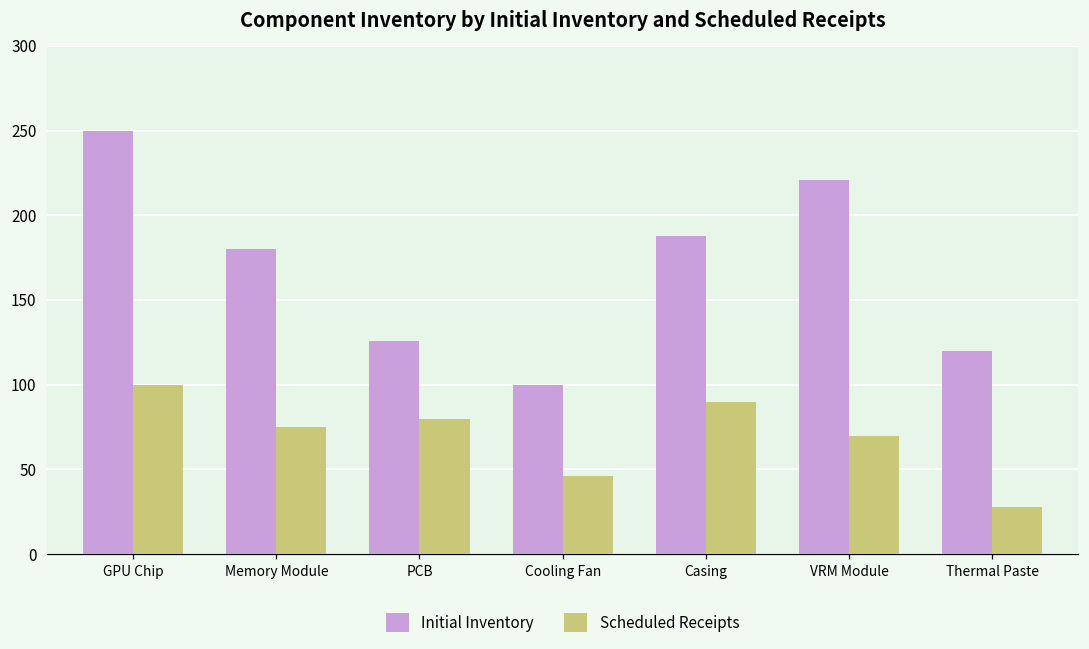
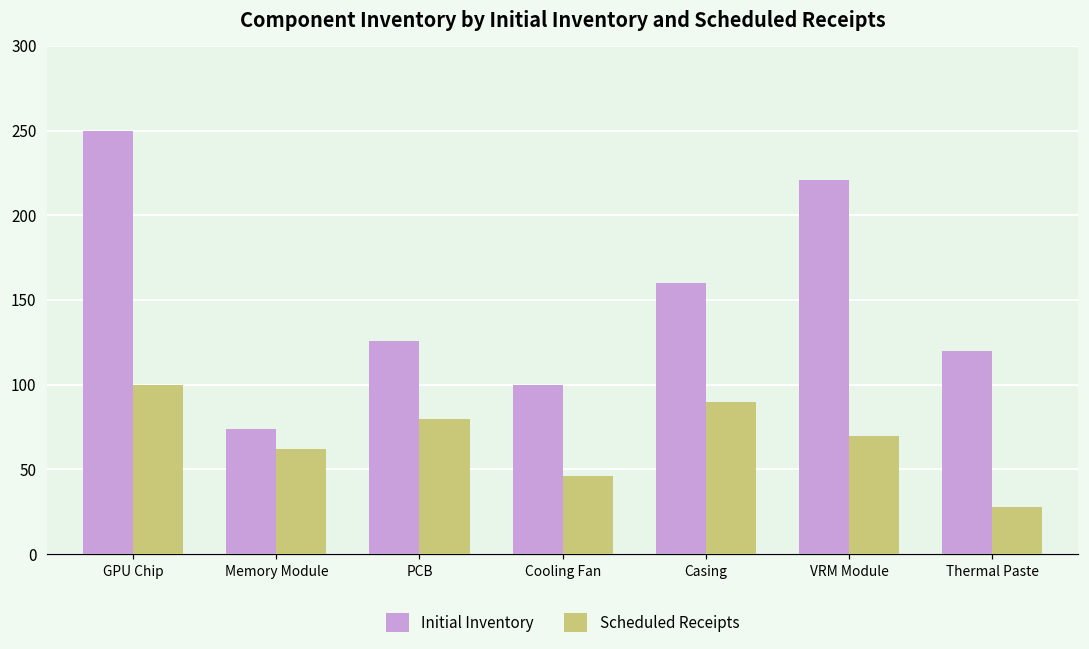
  {
    "Initial Inventory": {
      "GPU Chip": 250,
-     "Memory Module": 180,
+     "Memory Module": 74,
      "PCB": 126,
      "Cooling Fan": 100,
-     "Casing": 188,
+     "Casing": 160,
      "VRM Module": 221,
      "Thermal Paste": 120
    },
    "Scheduled Receipts": {
      "GPU Chip": 100,
-     "Memory Module": 75,
+     "Memory Module": 62,
      "PCB": 80,
      "Cooling Fan": 46,
      "Casing": 90,
      "VRM Module": 70,
      "Thermal Paste": 28
    }
  }
